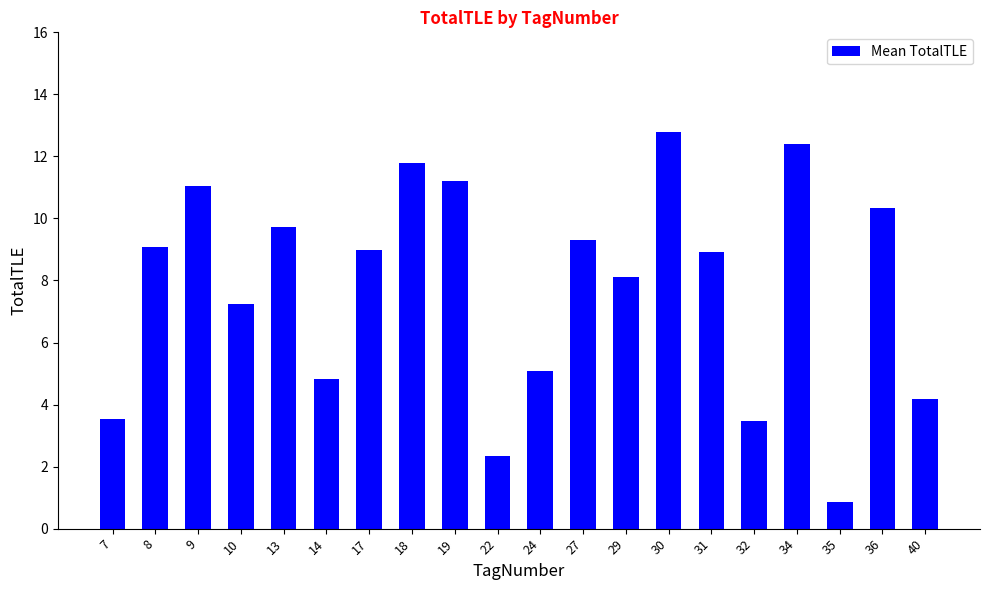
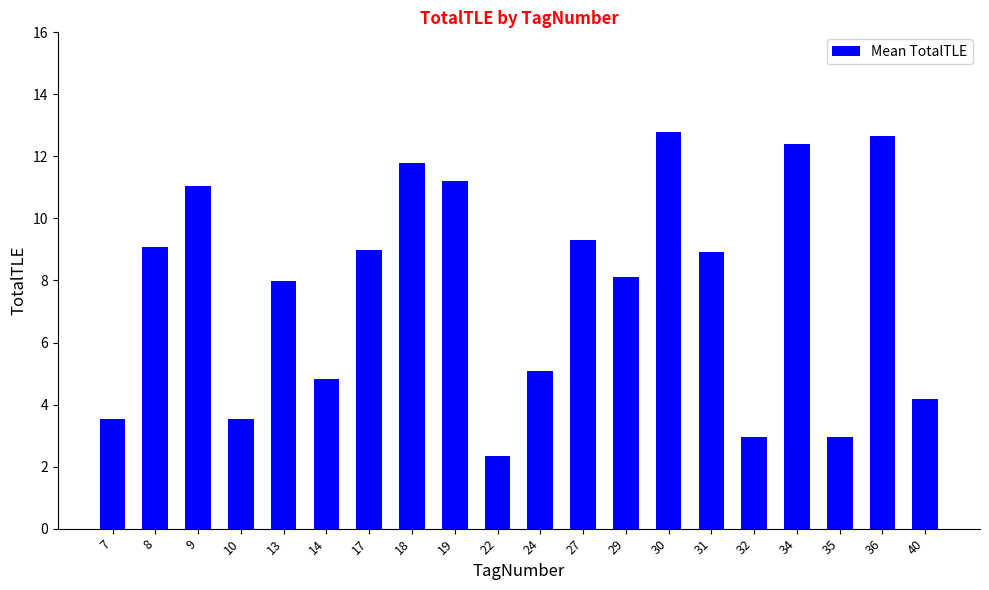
  {
    "7": 3.5,
    "8": 9.1,
    "9": 11.1,
-   "10": 7.2,
-   "13": 9.7,
+   "10": 3.5,
+   "13": 8.0,
    "14": 4.8,
    "17": 9.0,
    "18": 11.8,
    "19": 11.2,
    "22": 2.3,
    "24": 5.1,
    "27": 9.3,
    "29": 8.1,
    "30": 12.8,
    "31": 8.9,
-   "32": 3.5,
+   "32": 3.0,
    "34": 12.4,
-   "35": 0.9,
-   "36": 10.3,
+   "35": 2.9,
+   "36": 12.7,
    "40": 4.2
  }
